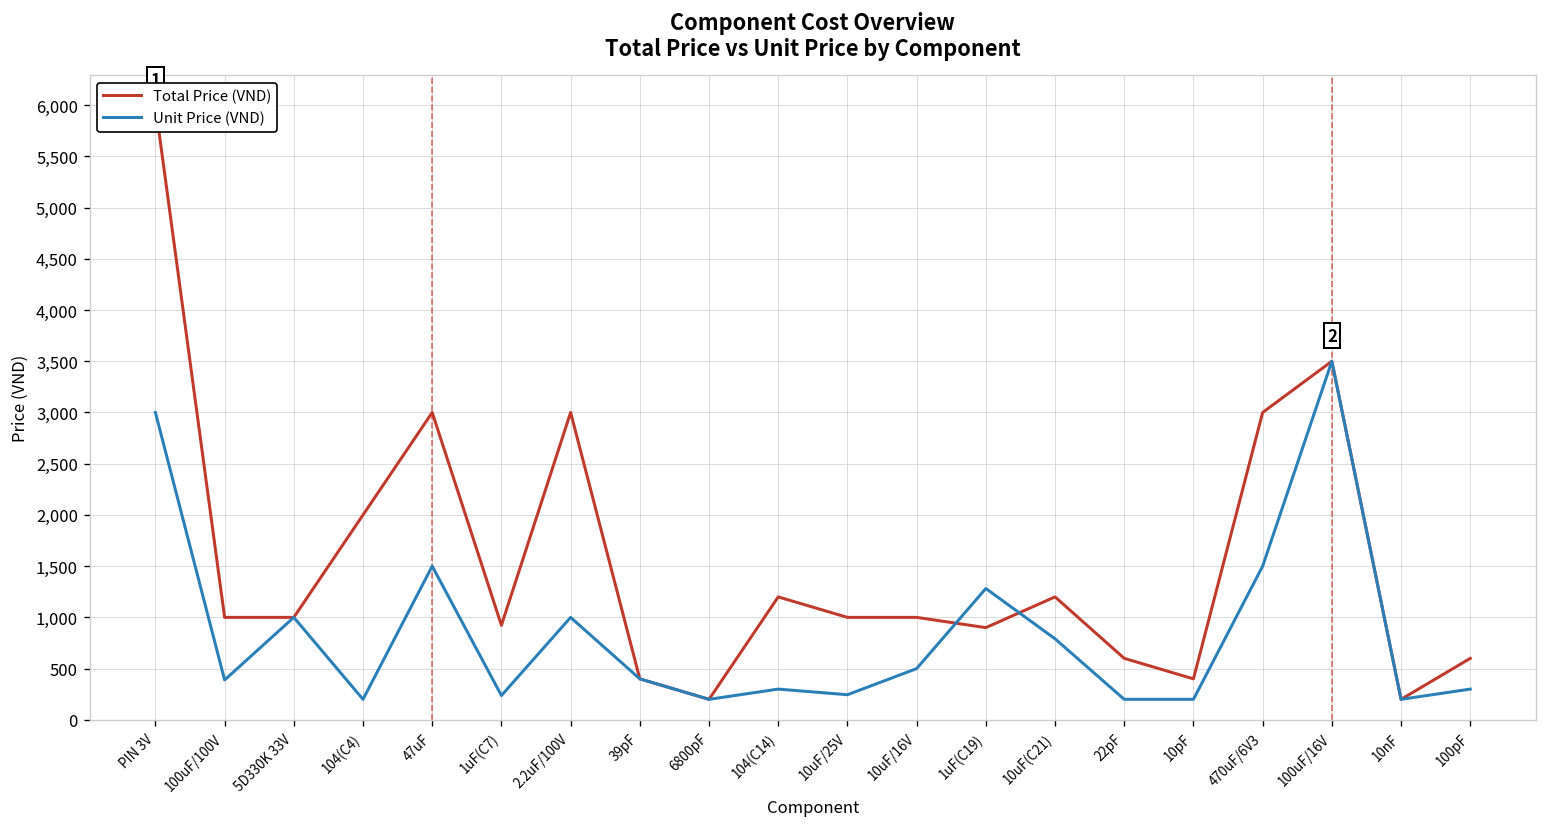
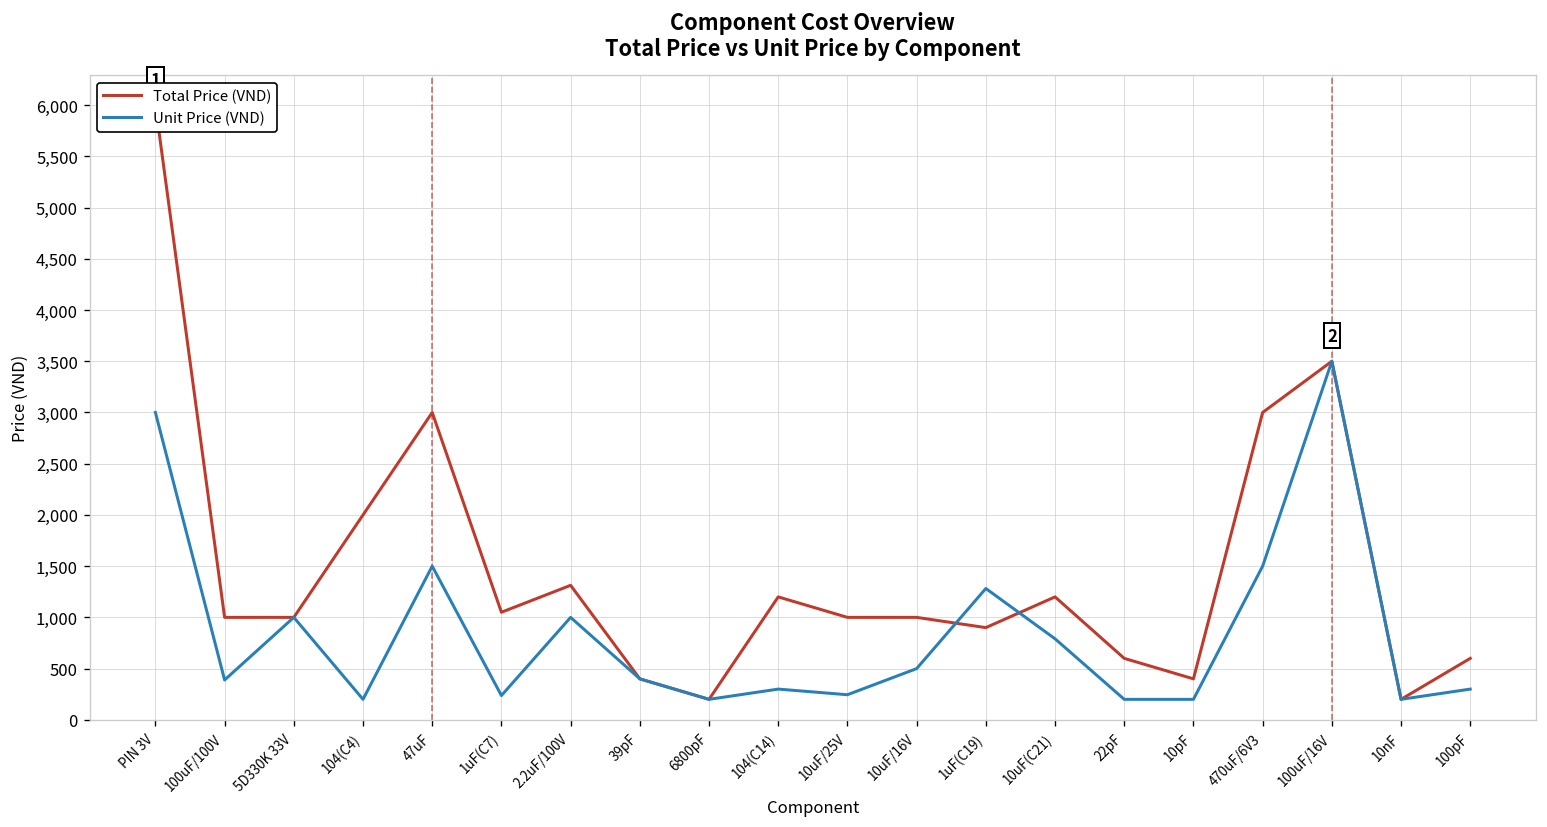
  {
    "Total Price (VND)": {
      "100uF/100V": "1,000",
      "104(C4)": "2,000",
      "47uF": "3,000",
-     "1uF(C7)": "900",
-     "2.2uF/100V": "3,000",
+     "1uF(C7)": "1,100",
+     "2.2uF/100V": "1,300",
      "104(C14)": "1,200",
      "10uF/25V": "1,000",
      "10uF/16V": "1,000",
      "1uF(C19)": "900",
      "10uF(C21)": "1,200",
      "22pF": "600",
      "10pF": "400",
      "470uF/6V3": "3,000",
      "100pF": "600"
    },
    "Unit Price (VND)": {
      "PIN 3V": "3,000",
      "100uF/100V": "400",
      "104(C4)": "200",
      "47uF": "1,500",
      "1uF(C7)": "200",
      "2.2uF/100V": "1,000",
      "104(C14)": "300",
      "10uF/25V": "200",
      "10uF/16V": "500",
      "1uF(C19)": "1,300",
      "10uF(C21)": "800",
      "22pF": "200",
      "10pF": "200",
      "470uF/6V3": "1,500",
      "100pF": "300"
    }
  }
